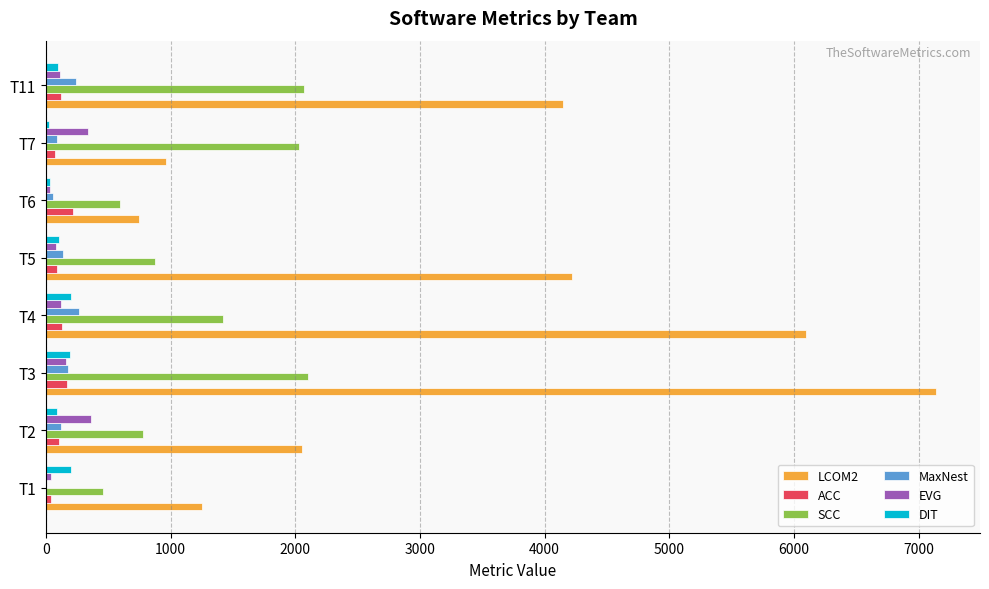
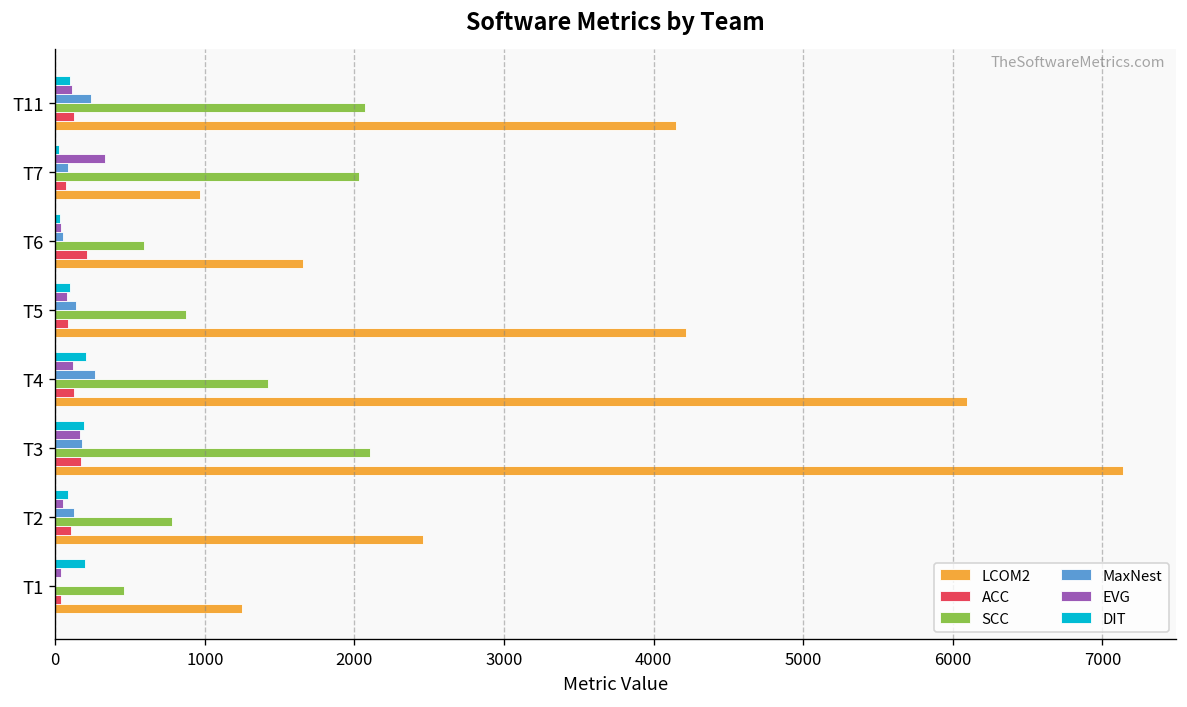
  {
    "LCOM2": {
      "T11": 4150,
      "T7": 970,
-     "T6": 740,
+     "T6": 1660,
      "T5": 4220,
      "T4": 6100,
      "T3": 7140,
-     "T2": 2050,
+     "T2": 2460,
      "T1": 1250
    },
    "ACC": {
      "T11": 120,
      "T7": 70,
      "T6": 210,
      "T5": 90,
      "T4": 130,
      "T3": 170,
      "T2": 110,
      "T1": 40
    },
    "SCC": {
      "T11": 2070,
      "T7": 2030,
      "T6": 590,
      "T5": 880,
      "T4": 1420,
      "T3": 2100,
      "T2": 780,
      "T1": 460
    },
    "MaxNest": {
      "T11": 240,
      "T7": 90,
      "T6": 50,
      "T5": 140,
      "T4": 260,
      "T3": 180,
      "T2": 120,
      "T1": 0
    },
    "EVG": {
      "T11": 120,
      "T7": 330,
      "T6": 40,
      "T5": 80,
      "T4": 120,
      "T3": 160,
-     "T2": 360,
+     "T2": 60,
      "T1": 40
    },
    "DIT": {
      "T11": 100,
      "T7": 30,
      "T6": 40,
      "T5": 100,
      "T4": 200,
      "T3": 190,
      "T2": 90,
      "T1": 200
    }
  }
